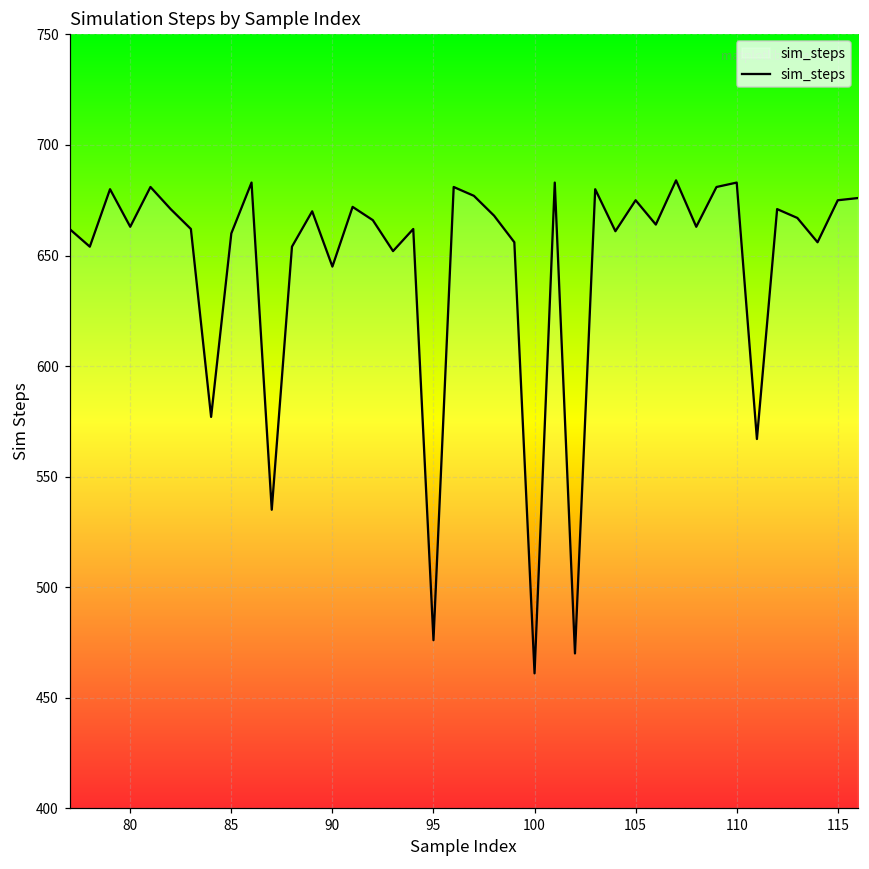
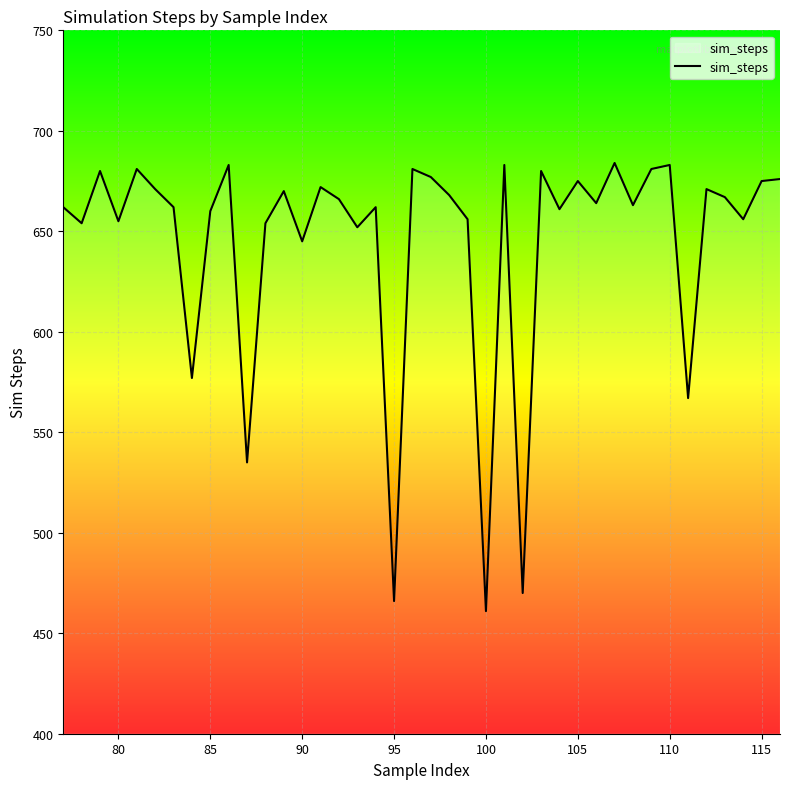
  {
-   "80": 663,
+   "80": 655,
    "85": 660,
    "90": 645,
-   "95": 476,
+   "95": 466,
    "100": 461,
    "105": 675,
    "110": 683,
    "115": 675
  }
